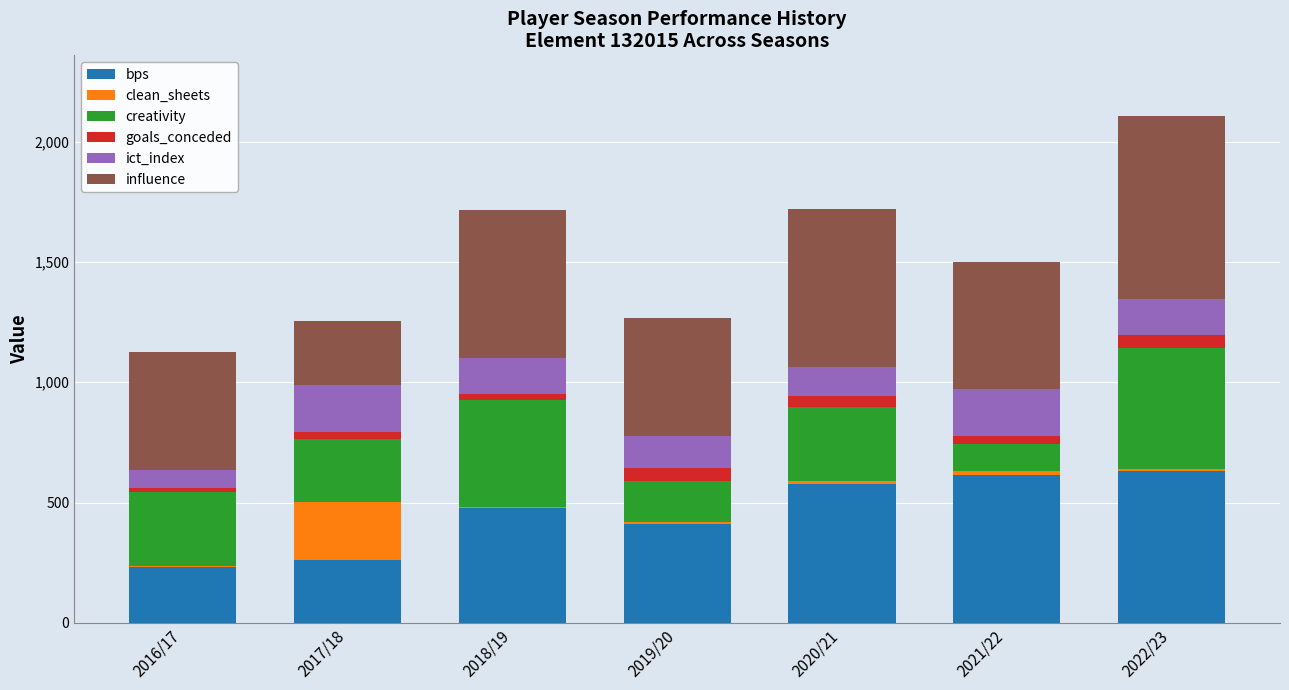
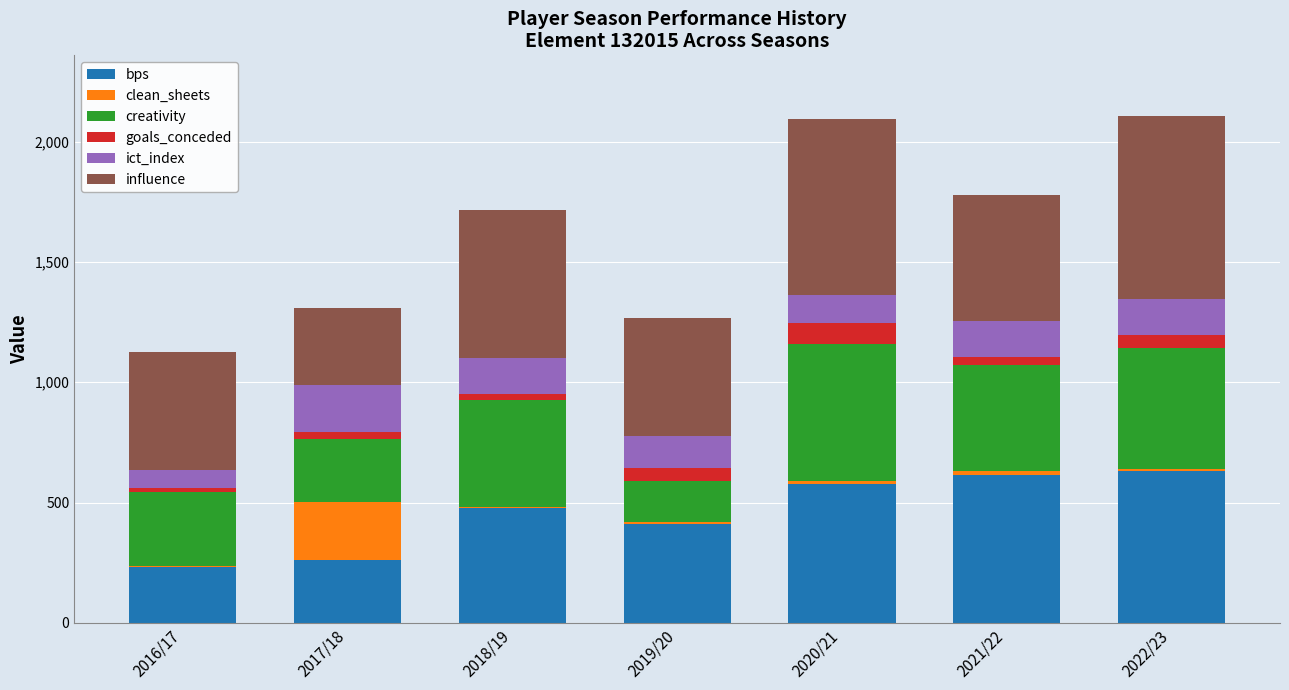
  {
    "bps": {
      "2016/17": 230,
      "2017/18": 260,
      "2018/19": 480,
      "2019/20": 410,
      "2020/21": 580,
      "2021/22": 620,
      "2022/23": 630
    },
    "clean_sheets": {
      "2017/18": 240,
      "2020/21": 10,
      "2021/22": 20
    },
    "creativity": {
      "2016/17": 310,
      "2017/18": 260,
      "2018/19": 450,
      "2019/20": 170,
-     "2020/21": 310,
-     "2021/22": 110,
+     "2020/21": 570,
+     "2021/22": 440,
      "2022/23": 500
    },
    "goals_conceded": {
      "2016/17": 20,
      "2017/18": 30,
      "2018/19": 30,
      "2019/20": 50,
-     "2020/21": 50,
+     "2020/21": 90,
      "2021/22": 30,
      "2022/23": 60
    },
    "ict_index": {
      "2016/17": 70,
      "2017/18": 190,
      "2018/19": 150,
      "2019/20": 130,
      "2020/21": 120,
-     "2021/22": 200,
+     "2021/22": 150,
      "2022/23": 150
    },
    "influence": {
      "2016/17": 490,
-     "2017/18": 270,
+     "2017/18": 320,
      "2018/19": 620,
      "2019/20": 490,
-     "2020/21": 660,
+     "2020/21": 730,
      "2021/22": 530,
      "2022/23": 760
    }
  }
